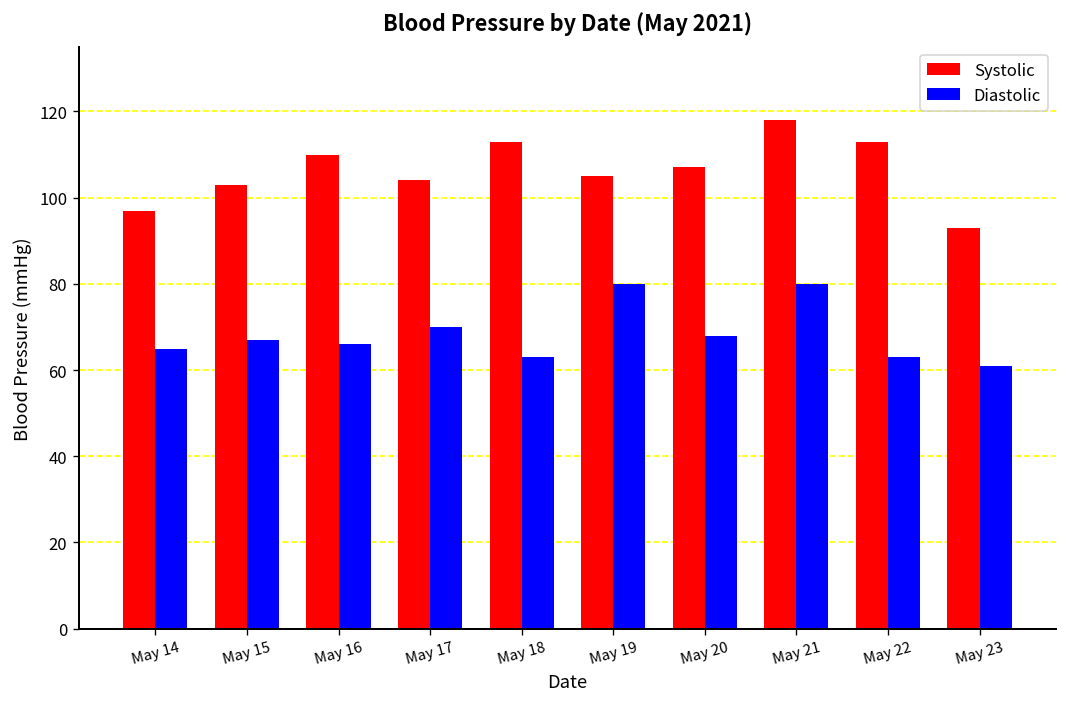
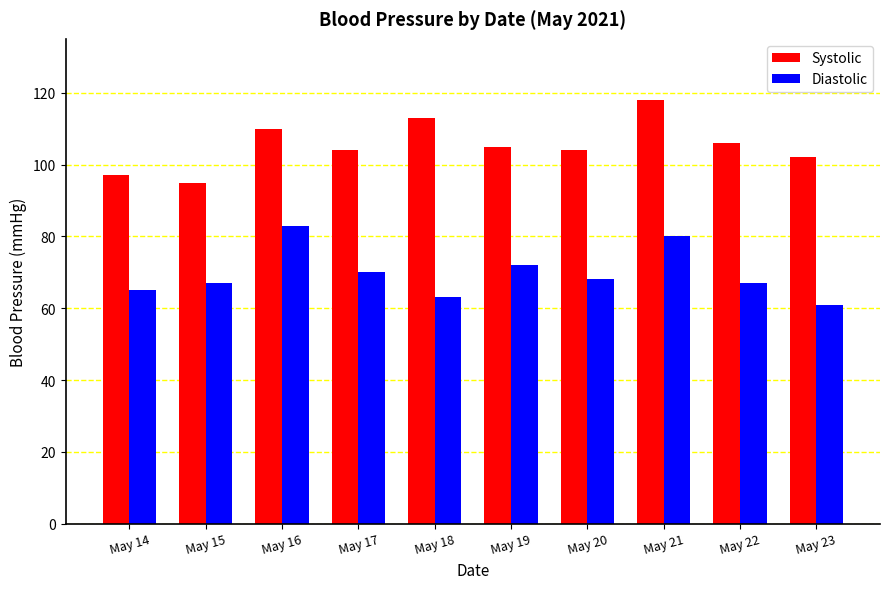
  {
    "Systolic": {
      "May 14": 97,
-     "May 15": 103,
+     "May 15": 95,
      "May 16": 110,
      "May 17": 104,
      "May 18": 113,
      "May 19": 105,
-     "May 20": 107,
+     "May 20": 104,
      "May 21": 118,
-     "May 22": 113,
-     "May 23": 93
+     "May 22": 106,
+     "May 23": 102
    },
    "Diastolic": {
      "May 14": 65,
      "May 15": 67,
-     "May 16": 66,
+     "May 16": 83,
      "May 17": 70,
      "May 18": 63,
-     "May 19": 80,
+     "May 19": 72,
      "May 20": 68,
      "May 21": 80,
-     "May 22": 63,
+     "May 22": 67,
      "May 23": 61
    }
  }
